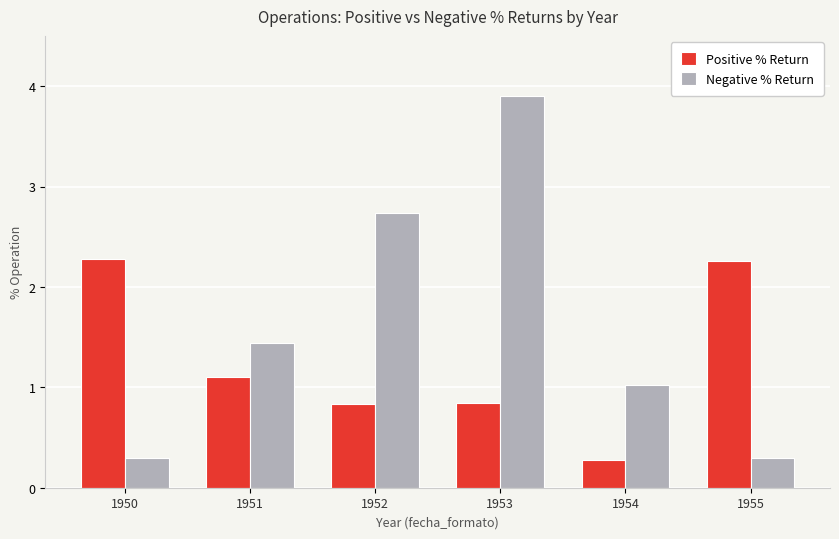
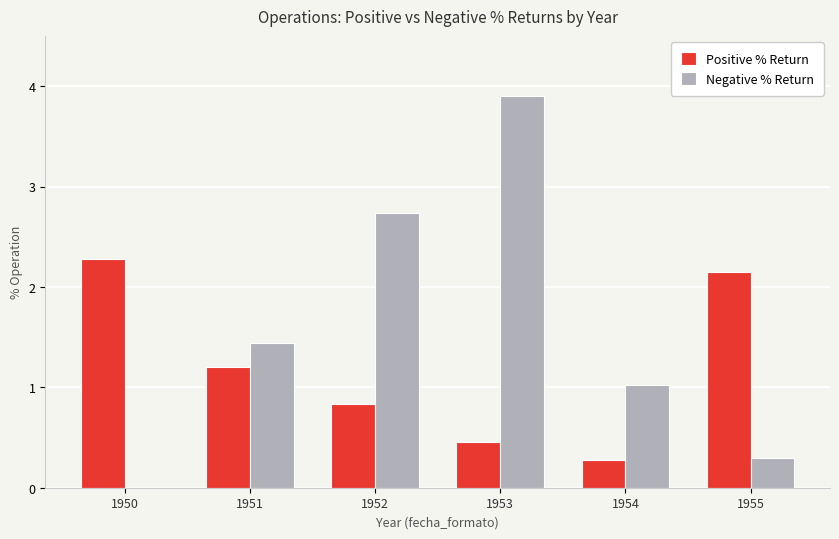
  {
    "Positive % Return": {
      "1950": 2.28,
-     "1951": 1.1,
+     "1951": 1.2,
      "1952": 0.83,
-     "1953": 0.84,
+     "1953": 0.46,
      "1954": 0.28,
-     "1955": 2.26
+     "1955": 2.15
    },
    "Negative % Return": {
-     "1950": 0.3,
+     "1950": 0.0,
      "1951": 1.44,
      "1952": 2.74,
      "1953": 3.9,
      "1954": 1.0,
      "1955": 0.3
    }
  }
